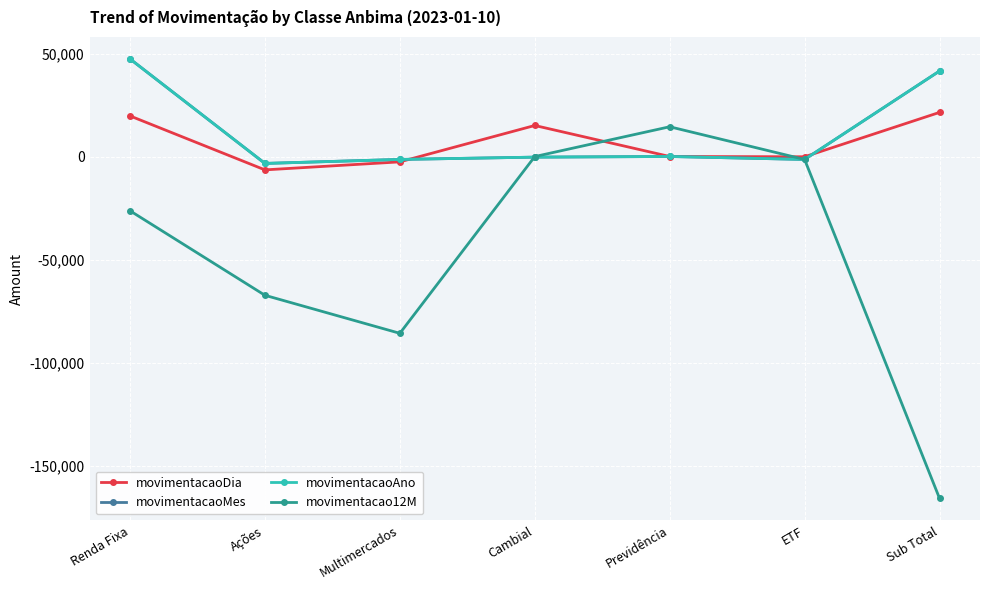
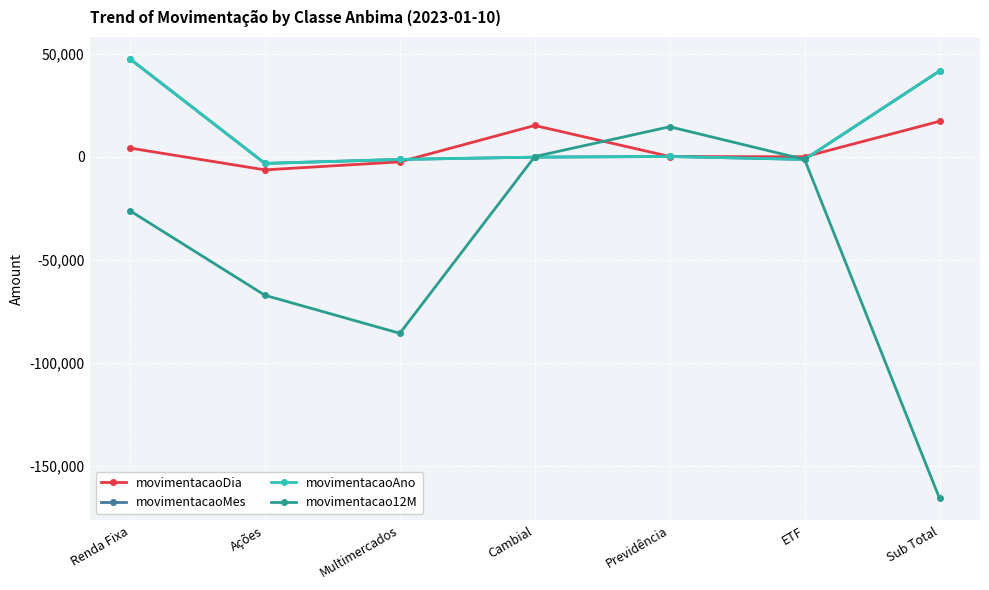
  {
    "movimentacaoDia": {
-     "Renda Fixa": "20,000",
+     "Renda Fixa": "4,000",
      "Ações": "-6,000",
      "Cambial": "15,000",
      "ETF": "0",
-     "Sub Total": "22,000"
+     "Sub Total": "17,000"
    }
  }
